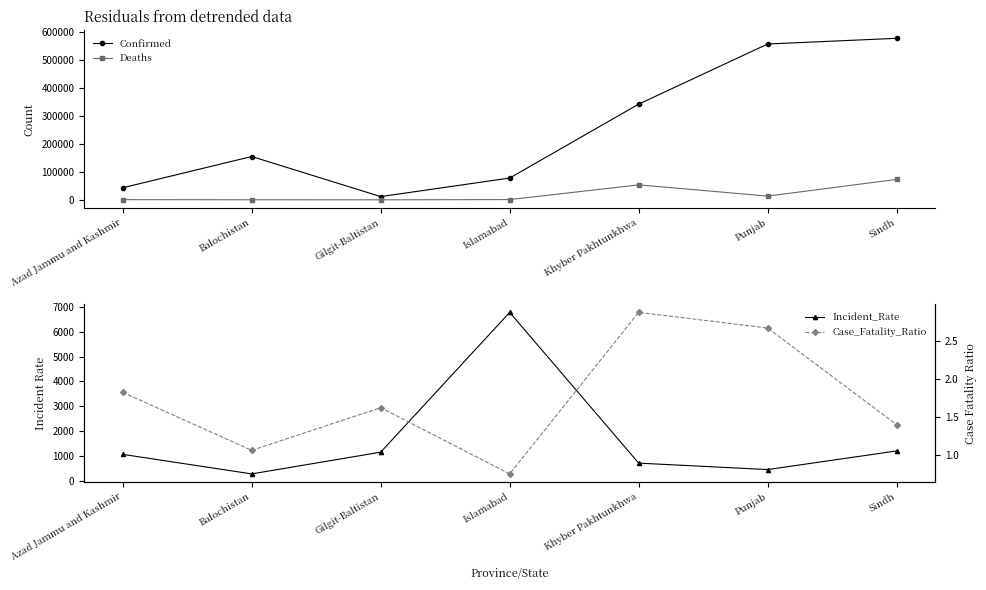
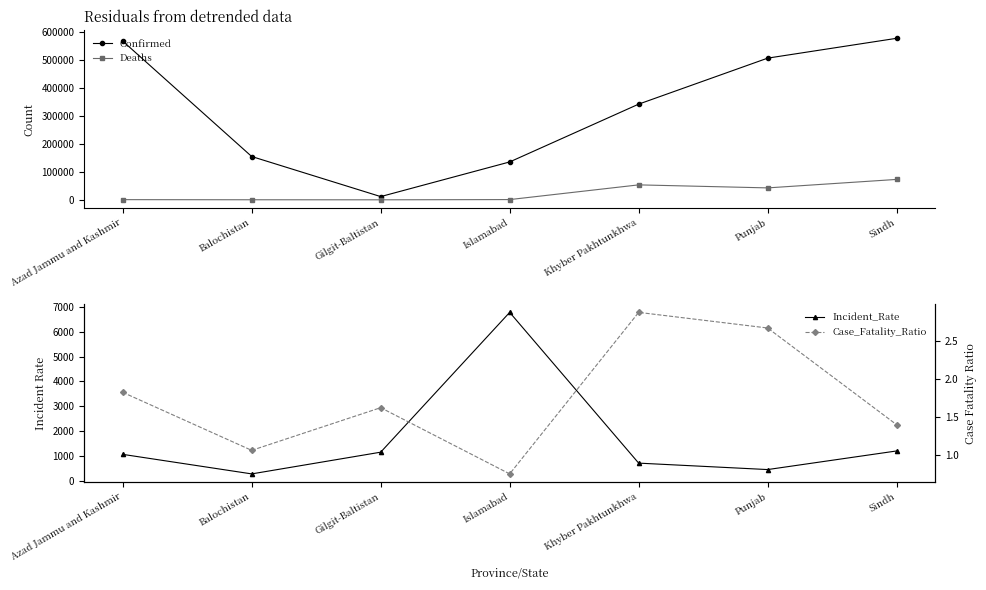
  {
    "Residuals from detrended data": {
      "Confirmed": {
-       "Azad Jammu and Kashmir": 40000,
+       "Azad Jammu and Kashmir": 570000,
        "Balochistan": 160000,
        "Gilgit-Baltistan": 10000,
-       "Islamabad": 80000,
+       "Islamabad": 140000,
        "Khyber Pakhtunkhwa": 340000,
-       "Punjab": 560000,
+       "Punjab": 510000,
        "Sindh": 580000
      },
      "Deaths": {
        "Azad Jammu and Kashmir": 0,
        "Balochistan": 0,
        "Gilgit-Baltistan": 0,
        "Islamabad": 0,
        "Khyber Pakhtunkhwa": 50000,
-       "Punjab": 10000,
+       "Punjab": 40000,
        "Sindh": 70000
      }
    }
  }
